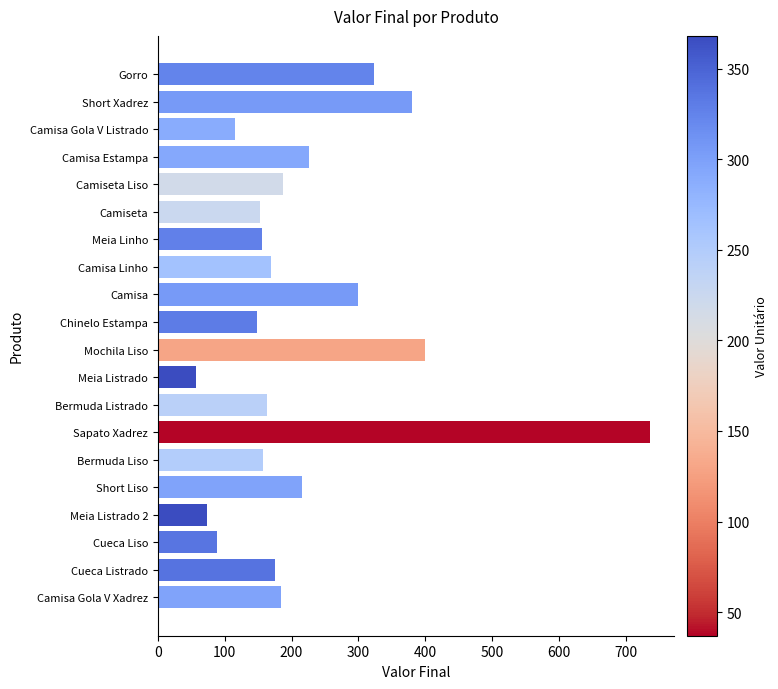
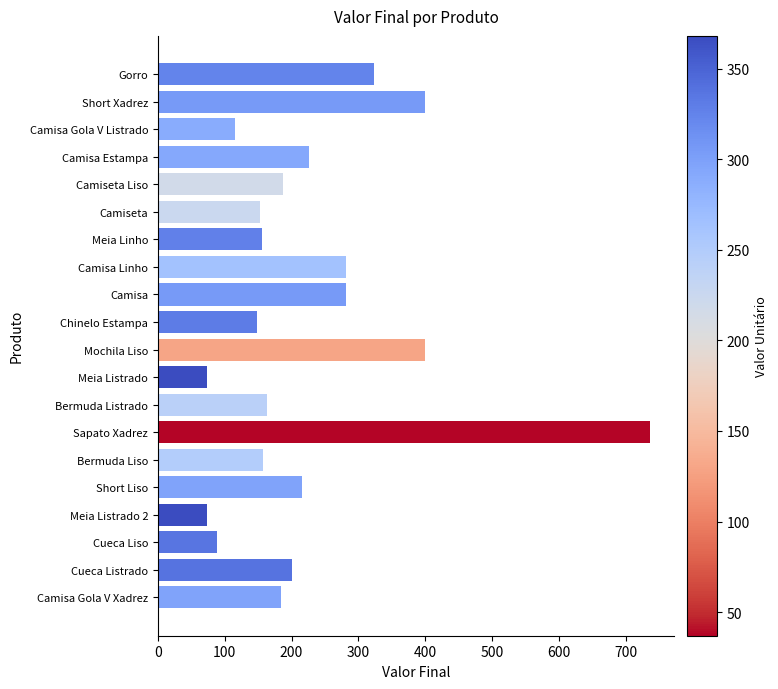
  {
    "Gorro": 320,
-   "Short Xadrez": 380,
+   "Short Xadrez": 400,
    "Camisa Gola V Listrado": 120,
    "Camisa Estampa": 230,
    "Camiseta Liso": 190,
    "Camiseta": 150,
    "Meia Linho": 160,
-   "Camisa Linho": 170,
-   "Camisa": 300,
+   "Camisa Linho": 280,
+   "Camisa": 280,
    "Chinelo Estampa": 150,
    "Mochila Liso": 400,
-   "Meia Listrado": 60,
+   "Meia Listrado": 70,
    "Bermuda Listrado": 160,
    "Sapato Xadrez": 740,
    "Bermuda Liso": 160,
    "Short Liso": 220,
    "Meia Listrado 2": 70,
    "Cueca Liso": 90,
-   "Cueca Listrado": 180,
+   "Cueca Listrado": 200,
    "Camisa Gola V Xadrez": 180
  }
